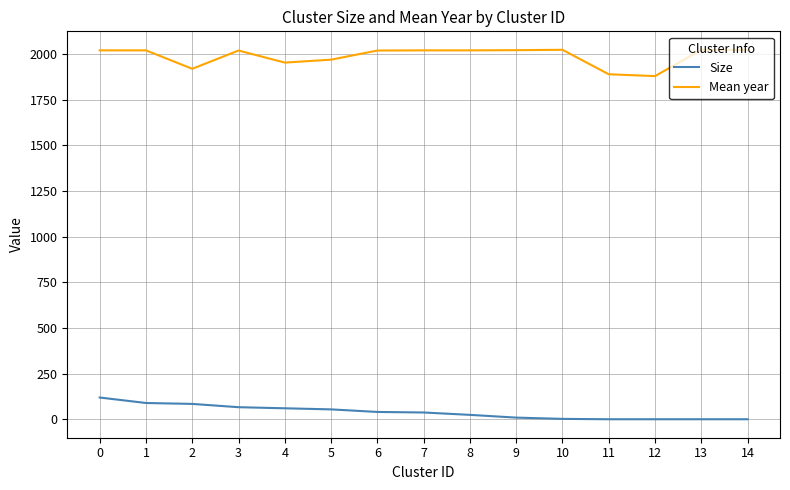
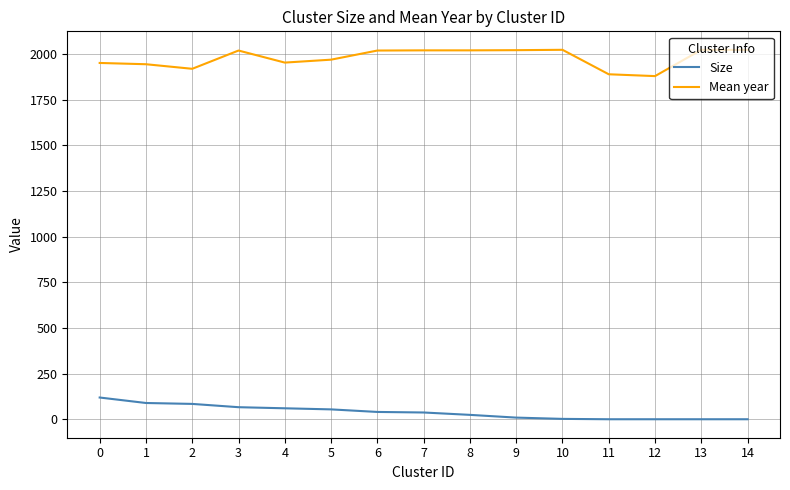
  {
    "Size": {
      "0": 120,
      "1": 90,
      "2": 90,
      "3": 70,
      "4": 60,
      "5": 60,
      "6": 40,
      "7": 40,
      "8": 30,
      "9": 10,
      "10": 0,
      "11": 0,
      "12": 0,
      "13": 0,
      "14": 0
    },
    "Mean year": {
-     "0": 2020,
-     "1": 2020,
+     "0": 1950,
+     "1": 1950,
      "2": 1920,
      "3": 2020,
      "4": 1950,
      "5": 1970,
      "6": 2020,
      "7": 2020,
      "8": 2020,
      "9": 2020,
      "10": 2020,
      "11": 1890,
      "12": 1880
    }
  }
